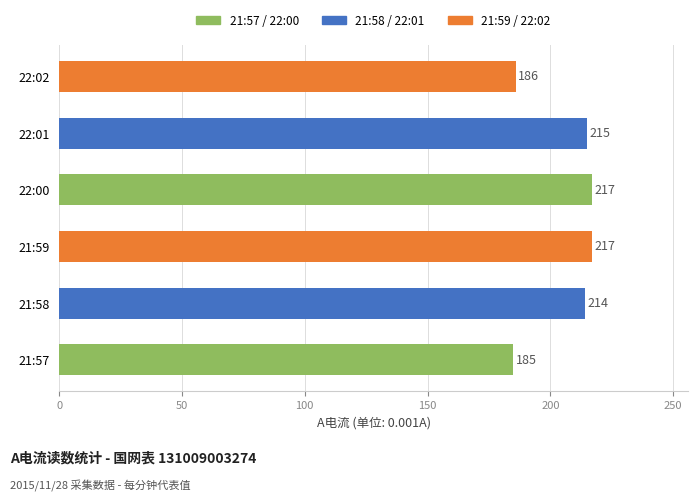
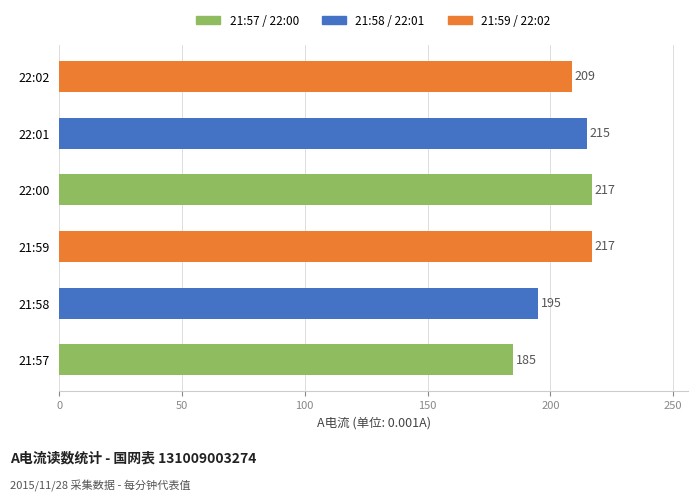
  {
-   "22:02": 186,
+   "22:02": 209,
    "22:01": 215,
    "22:00": 217,
    "21:59": 217,
-   "21:58": 214,
+   "21:58": 195,
    "21:57": 185
  }
